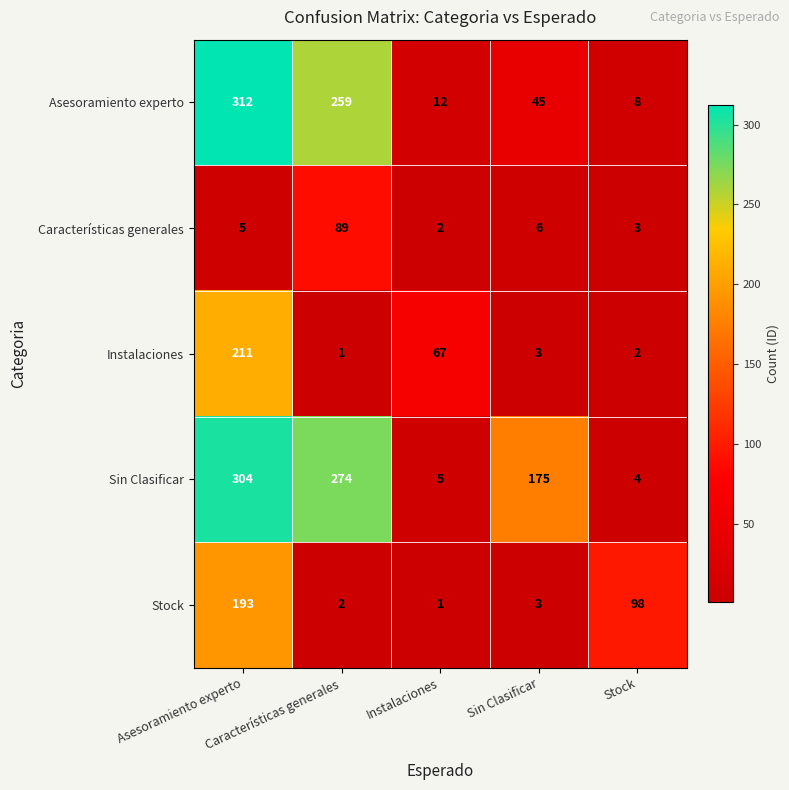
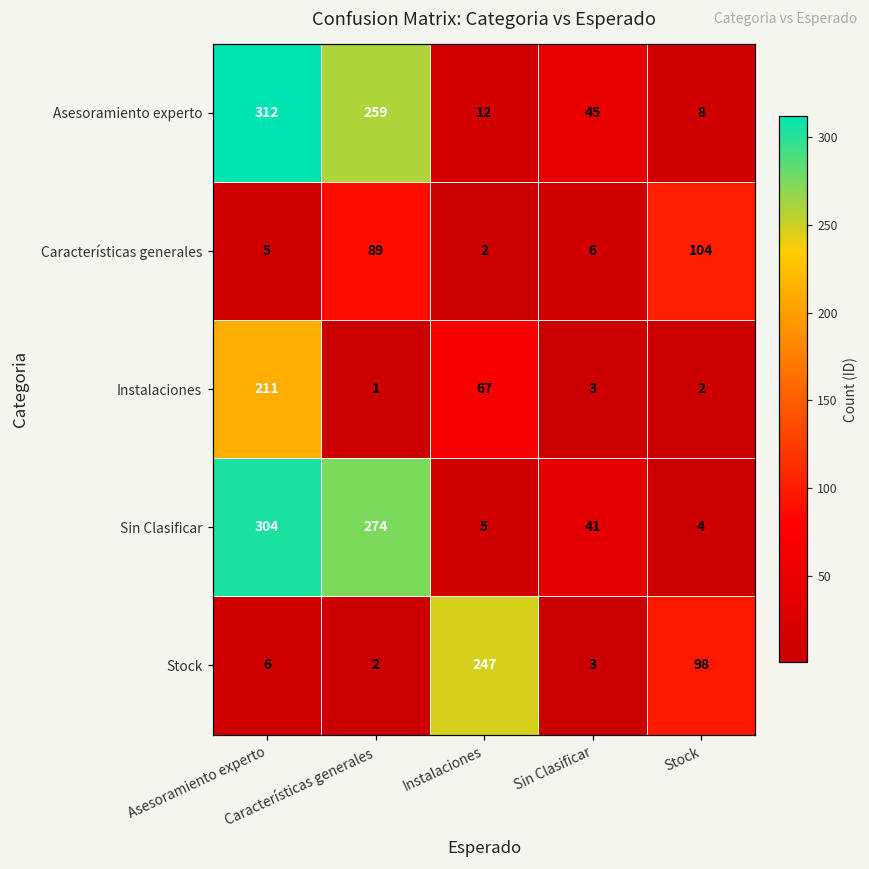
  {
    "Asesoramiento experto": {
      "Asesoramiento experto": 312,
      "Características generales": 259,
      "Instalaciones": 12,
      "Sin Clasificar": 45,
      "Stock": 8
    },
    "Características generales": {
      "Asesoramiento experto": 5,
      "Características generales": 89,
      "Instalaciones": 2,
      "Sin Clasificar": 6,
-     "Stock": 3
+     "Stock": 104
    },
    "Instalaciones": {
      "Asesoramiento experto": 211,
      "Características generales": 1,
      "Instalaciones": 67,
      "Sin Clasificar": 3,
      "Stock": 2
    },
    "Sin Clasificar": {
      "Asesoramiento experto": 304,
      "Características generales": 274,
      "Instalaciones": 5,
-     "Sin Clasificar": 175,
+     "Sin Clasificar": 41,
      "Stock": 4
    },
    "Stock": {
-     "Asesoramiento experto": 193,
+     "Asesoramiento experto": 6,
      "Características generales": 2,
-     "Instalaciones": 1,
+     "Instalaciones": 247,
      "Sin Clasificar": 3,
      "Stock": 98
    }
  }
